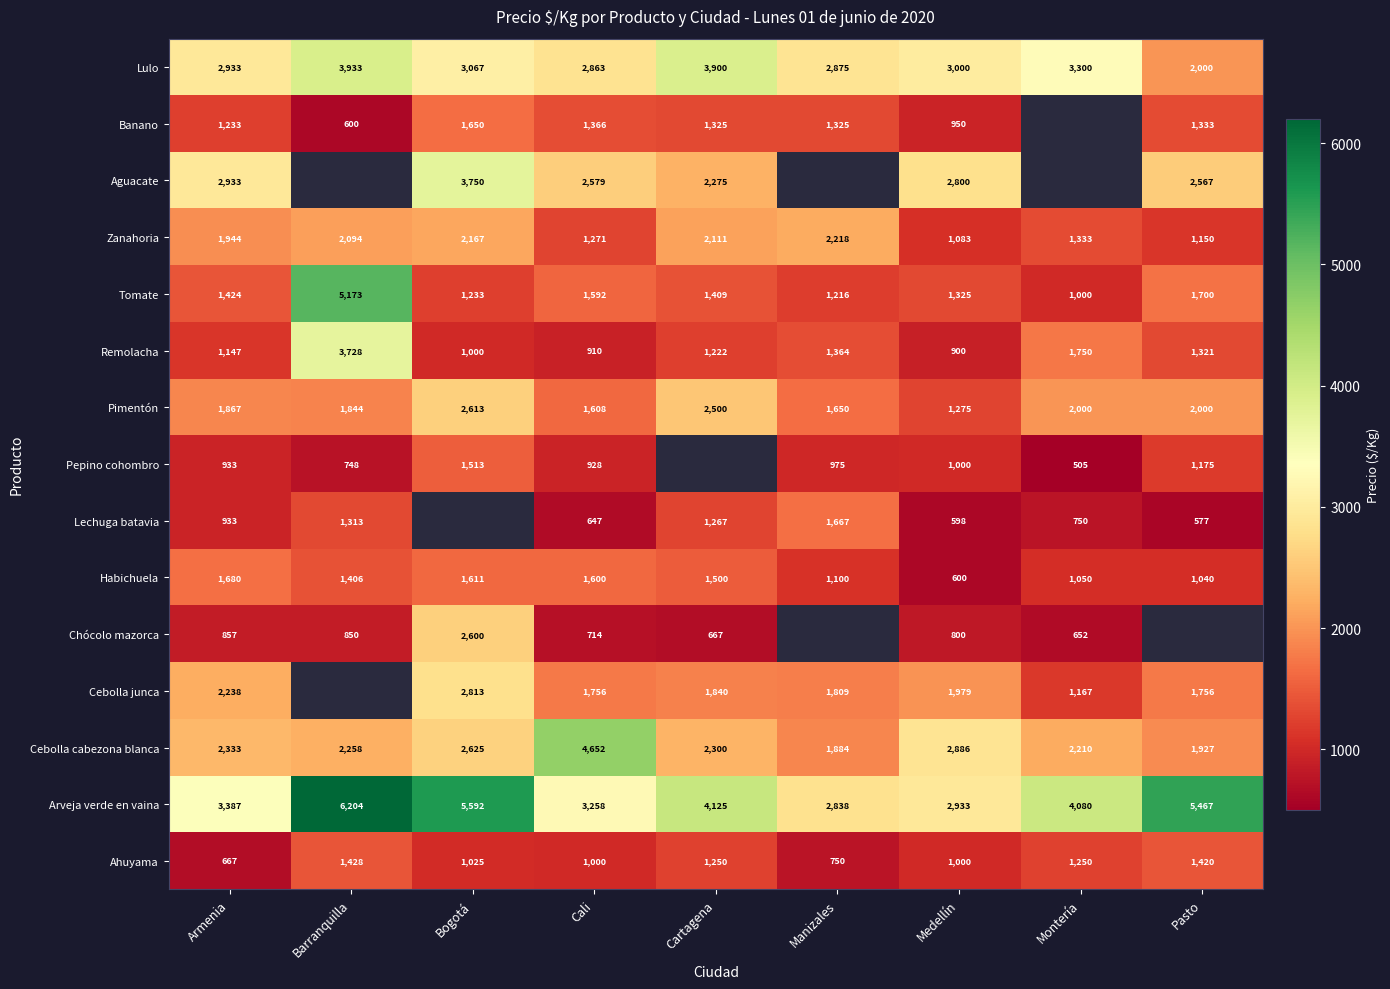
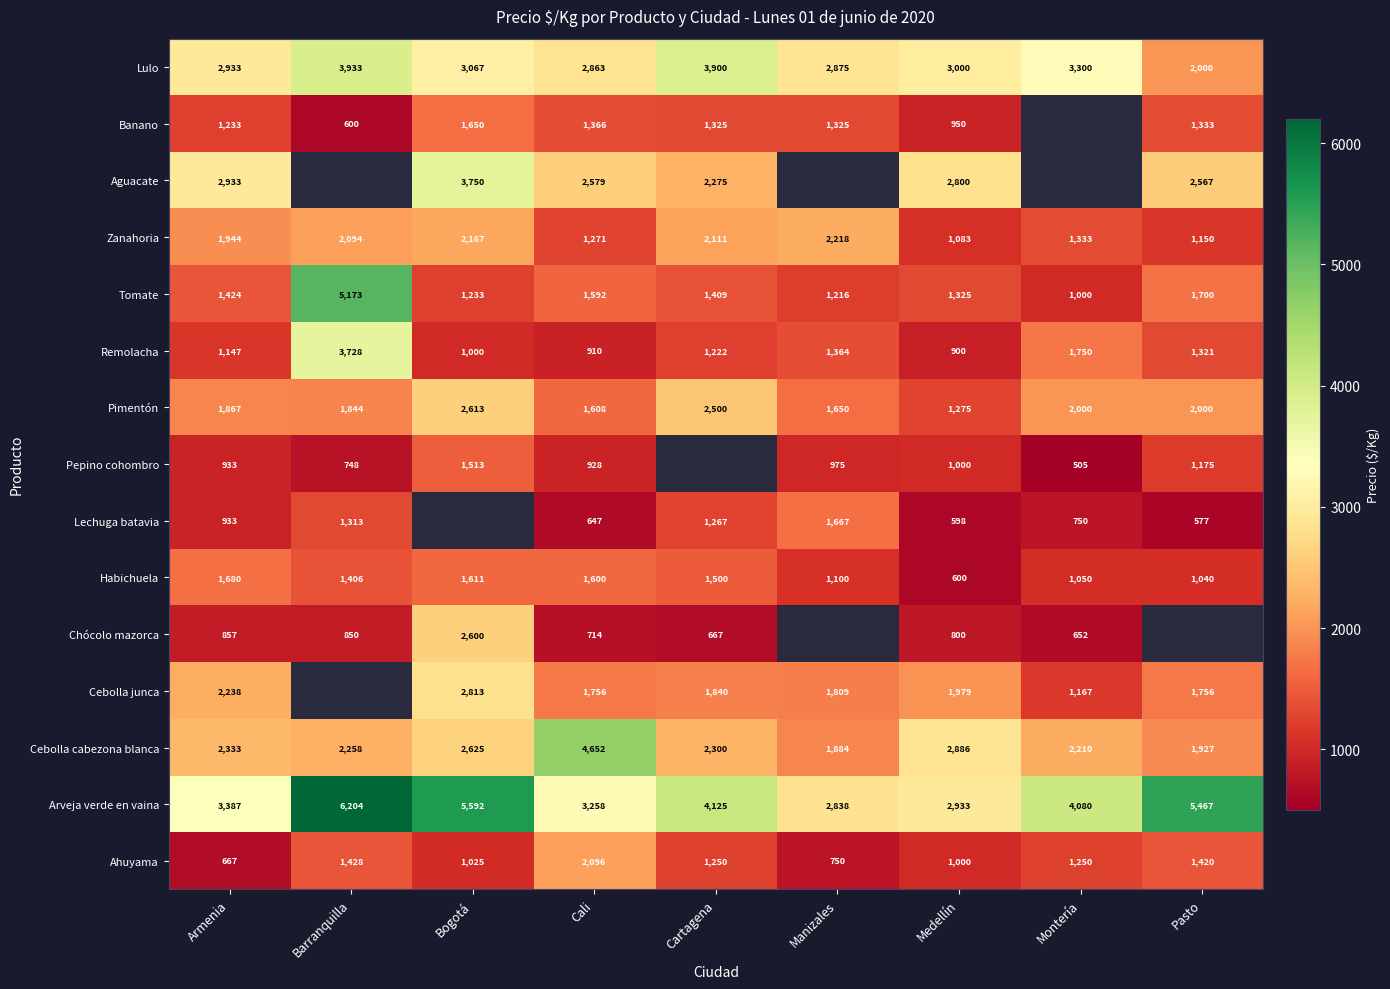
  {
    "Lulo": {
      "Armenia": "2,933",
      "Barranquilla": "3,933",
      "Bogotá": "3,067",
      "Cali": "2,863",
      "Cartagena": "3,900",
      "Manizales": "2,875",
      "Medellín": "3,000",
      "Montería": "3,300",
      "Pasto": "2,000"
    },
    "Banano": {
      "Armenia": "1,233",
      "Barranquilla": "600",
      "Bogotá": "1,650",
      "Cali": "1,366",
      "Cartagena": "1,325",
      "Manizales": "1,325",
      "Medellín": "950",
      "Pasto": "1,333"
    },
    "Aguacate": {
      "Armenia": "2,933",
      "Bogotá": "3,750",
      "Cali": "2,579",
      "Cartagena": "2,275",
      "Medellín": "2,800",
      "Pasto": "2,567"
    },
    "Zanahoria": {
      "Armenia": "1,944",
      "Barranquilla": "2,094",
      "Bogotá": "2,167",
      "Cali": "1,271",
      "Cartagena": "2,111",
      "Manizales": "2,218",
      "Medellín": "1,083",
      "Montería": "1,333",
      "Pasto": "1,150"
    },
    "Tomate": {
      "Armenia": "1,424",
      "Barranquilla": "5,173",
      "Bogotá": "1,233",
      "Cali": "1,592",
      "Cartagena": "1,409",
      "Manizales": "1,216",
      "Medellín": "1,325",
      "Montería": "1,000",
      "Pasto": "1,700"
    },
    "Remolacha": {
      "Armenia": "1,147",
      "Barranquilla": "3,728",
      "Bogotá": "1,000",
      "Cali": "910",
      "Cartagena": "1,222",
      "Manizales": "1,364",
      "Medellín": "900",
      "Montería": "1,750",
      "Pasto": "1,321"
    },
    "Pimentón": {
      "Armenia": "1,867",
      "Barranquilla": "1,844",
      "Bogotá": "2,613",
      "Cali": "1,608",
      "Cartagena": "2,500",
      "Manizales": "1,650",
      "Medellín": "1,275",
      "Montería": "2,000",
      "Pasto": "2,000"
    },
    "Pepino cohombro": {
      "Armenia": "933",
      "Barranquilla": "748",
      "Bogotá": "1,513",
      "Cali": "928",
      "Manizales": "975",
      "Medellín": "1,000",
      "Montería": "505",
      "Pasto": "1,175"
    },
    "Lechuga batavia": {
      "Armenia": "933",
      "Barranquilla": "1,313",
      "Cali": "647",
      "Cartagena": "1,267",
      "Manizales": "1,667",
      "Medellín": "598",
      "Montería": "750",
      "Pasto": "577"
    },
    "Habichuela": {
      "Armenia": "1,680",
      "Barranquilla": "1,406",
      "Bogotá": "1,611",
      "Cali": "1,600",
      "Cartagena": "1,500",
      "Manizales": "1,100",
      "Medellín": "600",
      "Montería": "1,050",
      "Pasto": "1,040"
    },
    "Chócolo mazorca": {
      "Armenia": "857",
      "Barranquilla": "850",
      "Bogotá": "2,600",
      "Cali": "714",
      "Cartagena": "667",
      "Medellín": "800",
      "Montería": "652"
    },
    "Cebolla junca": {
      "Armenia": "2,238",
      "Bogotá": "2,813",
      "Cali": "1,756",
      "Cartagena": "1,840",
      "Manizales": "1,809",
      "Medellín": "1,979",
      "Montería": "1,167",
      "Pasto": "1,756"
    },
    "Cebolla cabezona blanca": {
      "Armenia": "2,333",
      "Barranquilla": "2,258",
      "Bogotá": "2,625",
      "Cali": "4,652",
      "Cartagena": "2,300",
      "Manizales": "1,884",
      "Medellín": "2,886",
      "Montería": "2,210",
      "Pasto": "1,927"
    },
    "Arveja verde en vaina": {
      "Armenia": "3,387",
      "Barranquilla": "6,204",
      "Bogotá": "5,592",
      "Cali": "3,258",
      "Cartagena": "4,125",
      "Manizales": "2,838",
      "Medellín": "2,933",
      "Montería": "4,080",
      "Pasto": "5,467"
    },
    "Ahuyama": {
      "Armenia": "667",
      "Barranquilla": "1,428",
      "Bogotá": "1,025",
-     "Cali": "1,000",
+     "Cali": "2,096",
      "Cartagena": "1,250",
      "Manizales": "750",
      "Medellín": "1,000",
      "Montería": "1,250",
      "Pasto": "1,420"
    }
  }
